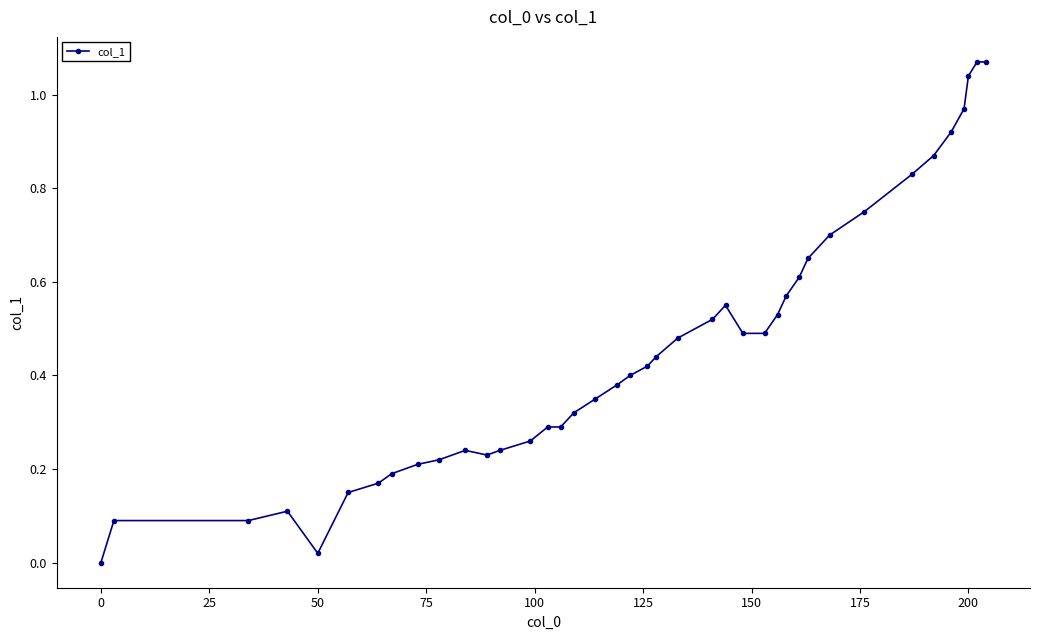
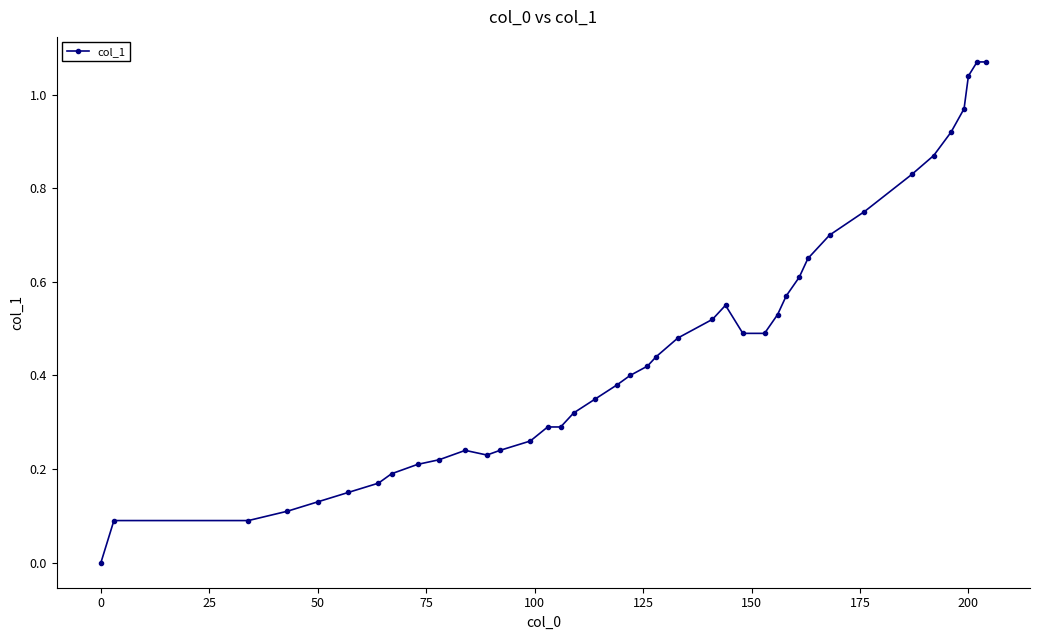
  {
    "0": 0.00,
-   "50": 0.02,
+   "50": 0.13,
    "200": 1.04
  }
